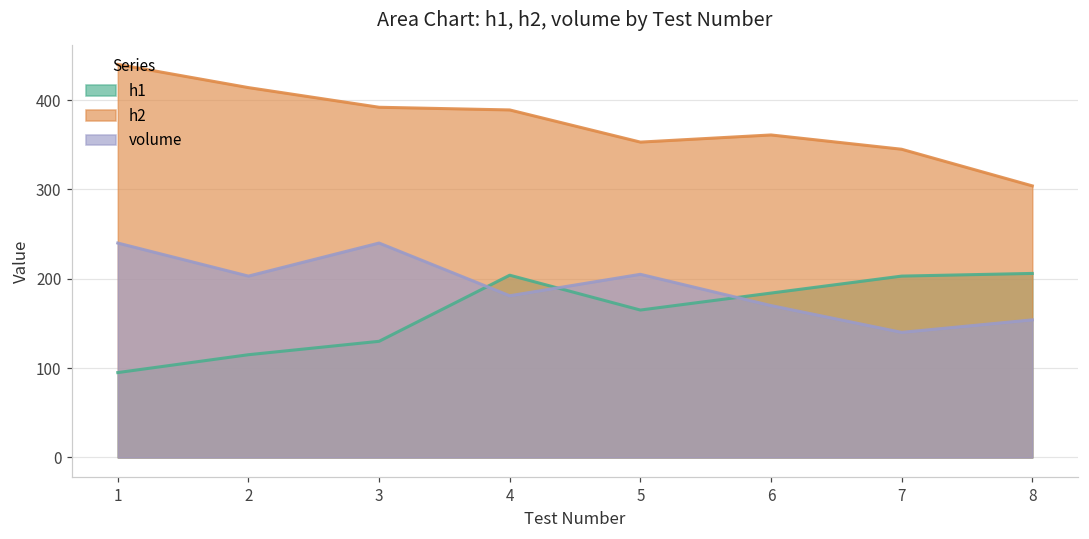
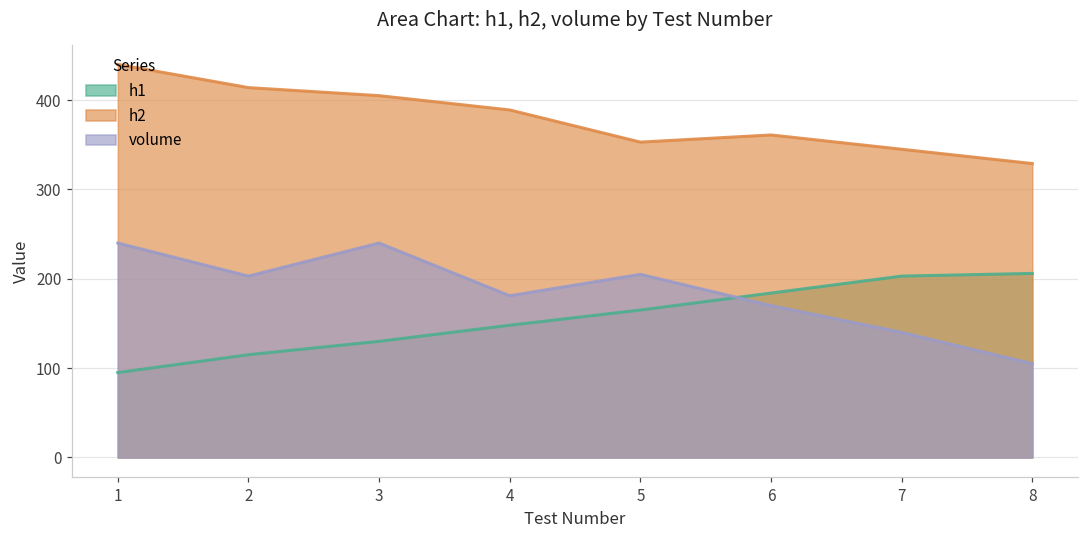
  {
    "h1": {
      "1": 100,
      "2": 120,
      "3": 130,
-     "4": 200,
+     "4": 150,
      "5": 170,
      "6": 180,
      "7": 200,
      "8": 210
    },
    "h2": {
      "1": 440,
      "2": 410,
-     "3": 390,
+     "3": 410,
      "4": 390,
      "5": 350,
      "6": 360,
      "7": 350,
-     "8": 300
+     "8": 330
    },
    "volume": {
      "1": 240,
      "2": 200,
      "3": 240,
      "4": 180,
      "5": 210,
      "6": 170,
      "7": 140,
-     "8": 150
+     "8": 110
    }
  }
